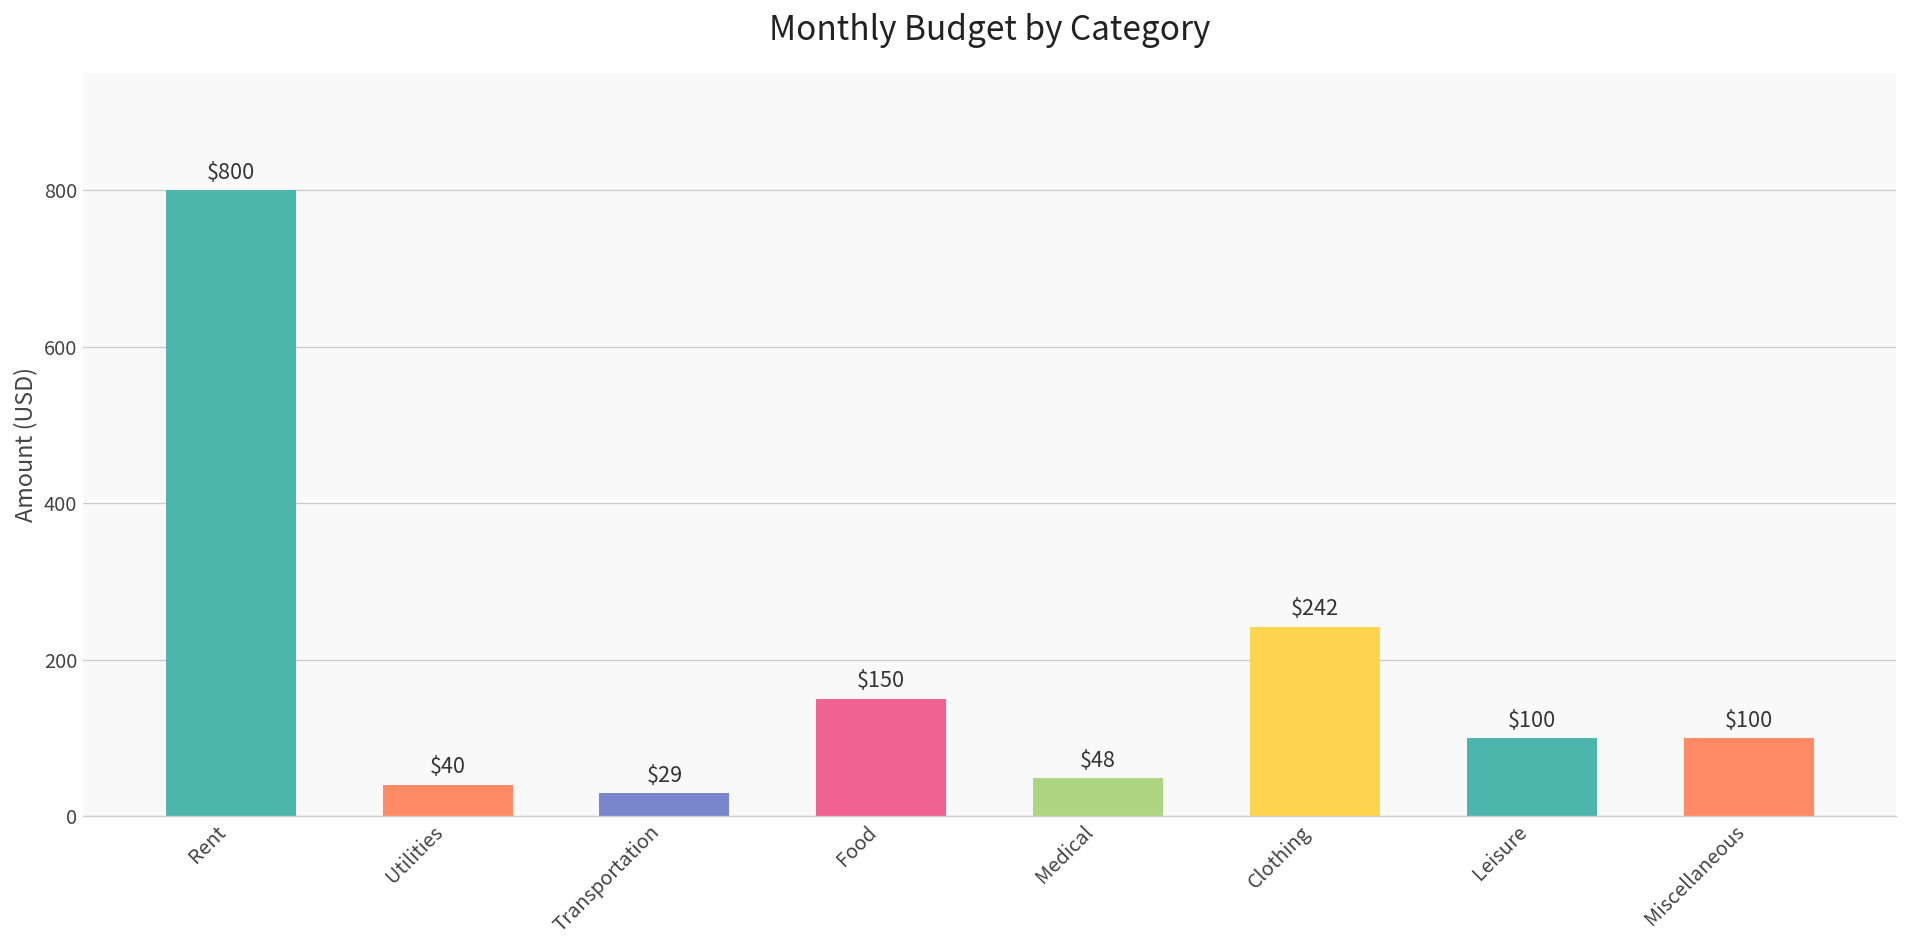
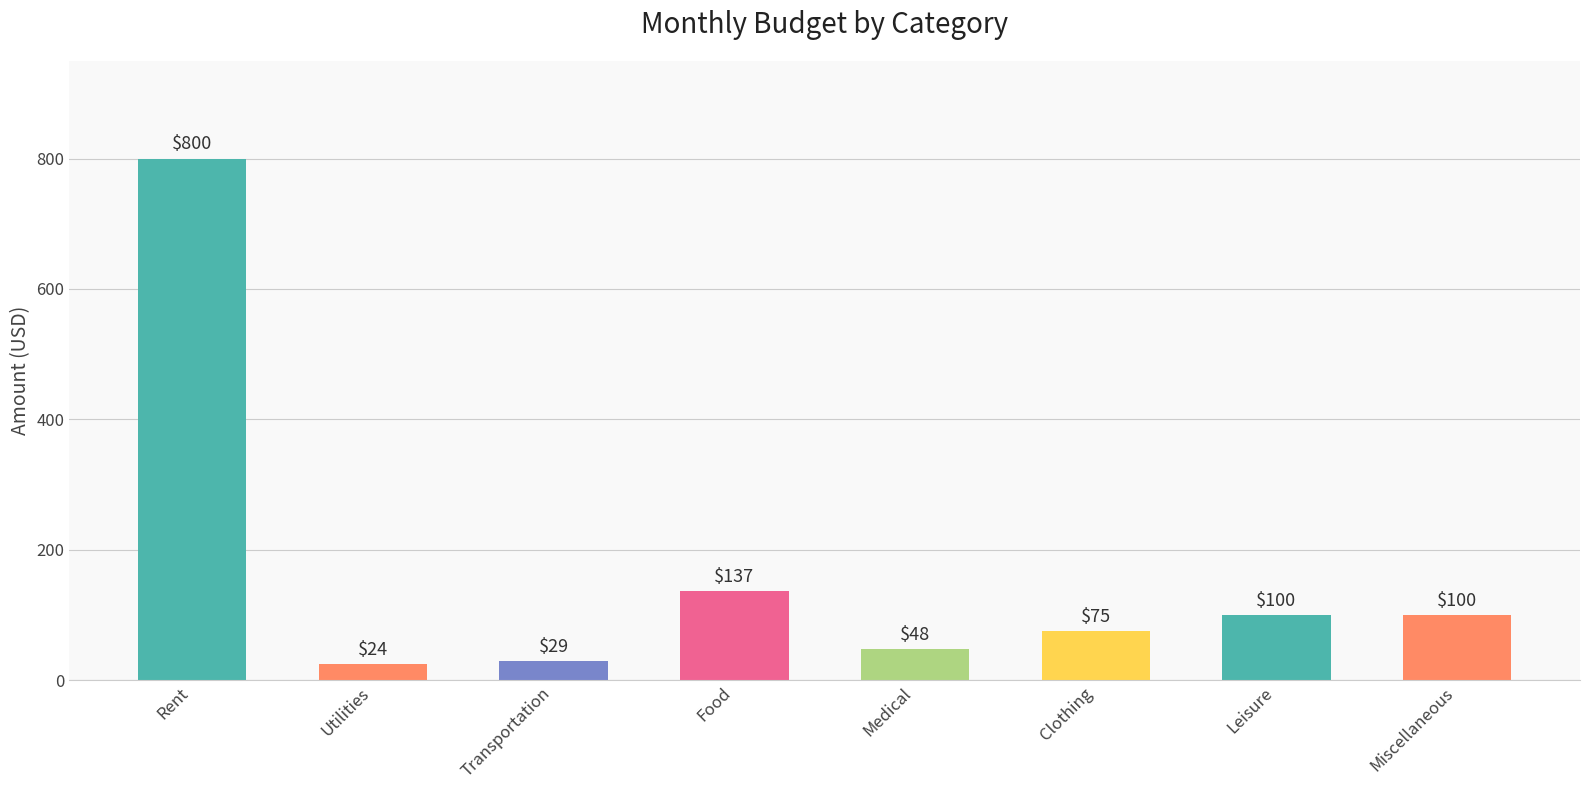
  {
    "Rent": "$800",
-   "Utilities": "$40",
+   "Utilities": "$24",
    "Transportation": "$29",
-   "Food": "$150",
+   "Food": "$137",
    "Medical": "$48",
-   "Clothing": "$242",
+   "Clothing": "$75",
    "Leisure": "$100",
    "Miscellaneous": "$100"
  }
